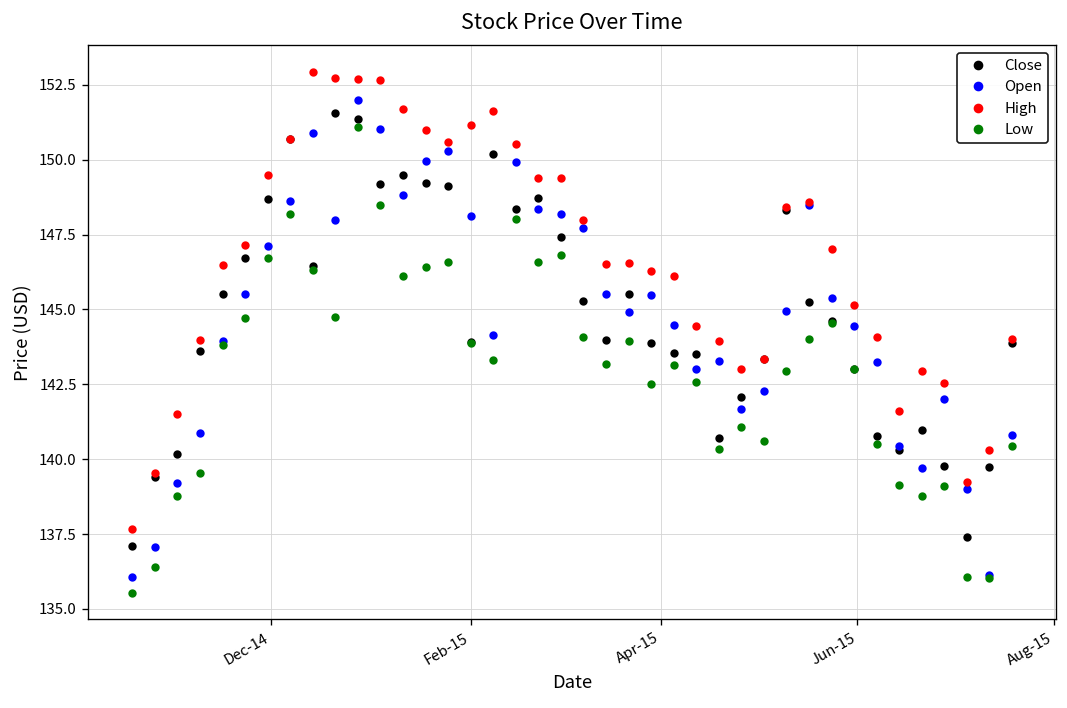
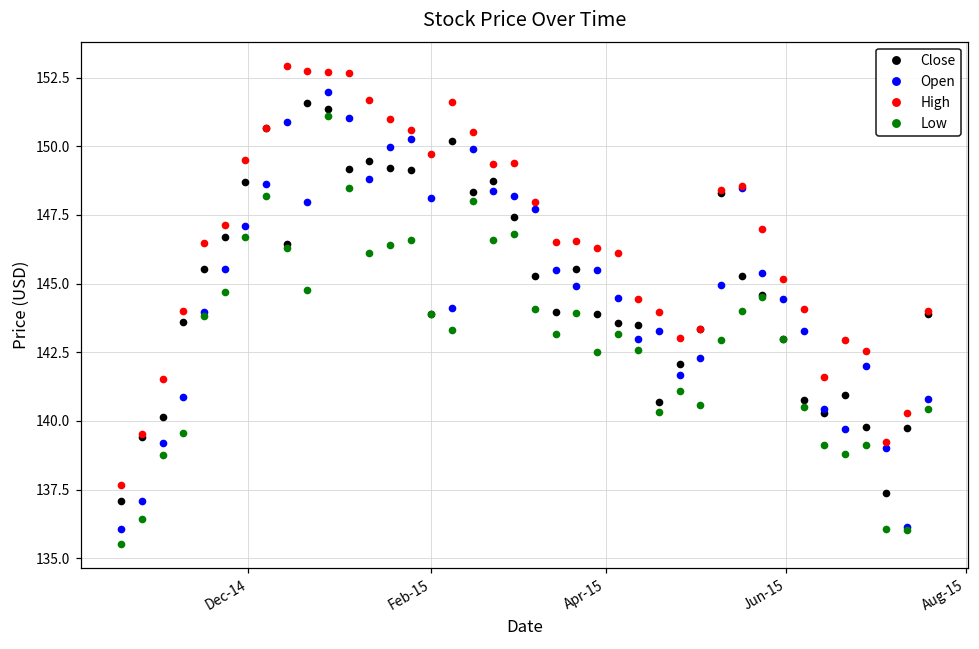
  {
    "Open": {
      "Feb-15": 148.1
    },
    "High": {
-     "Feb-15": 151.1
+     "Feb-15": 149.7
    }
  }
